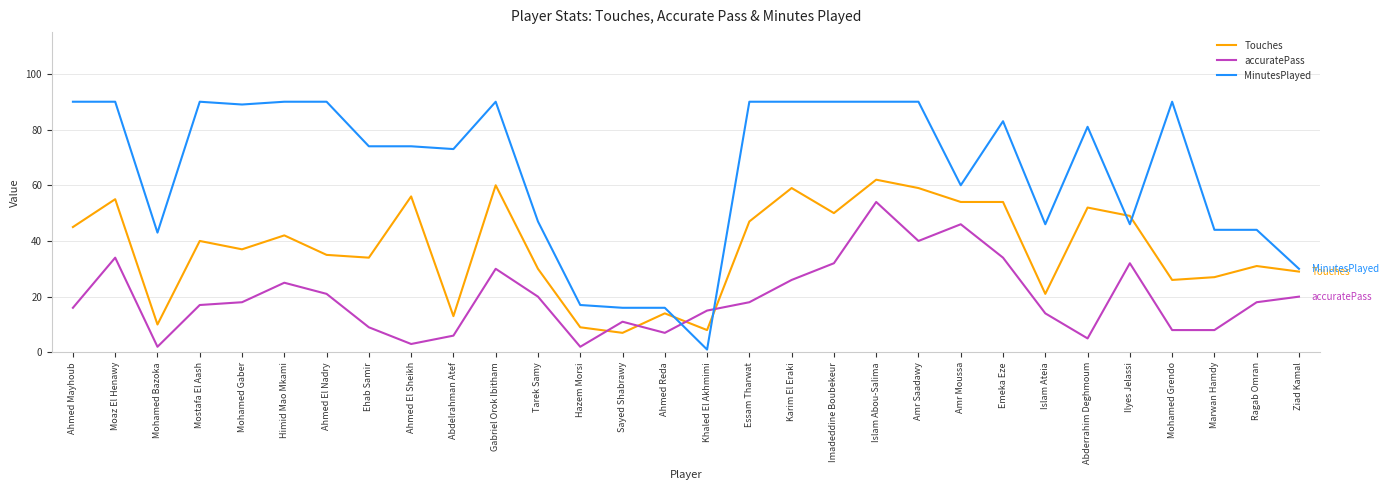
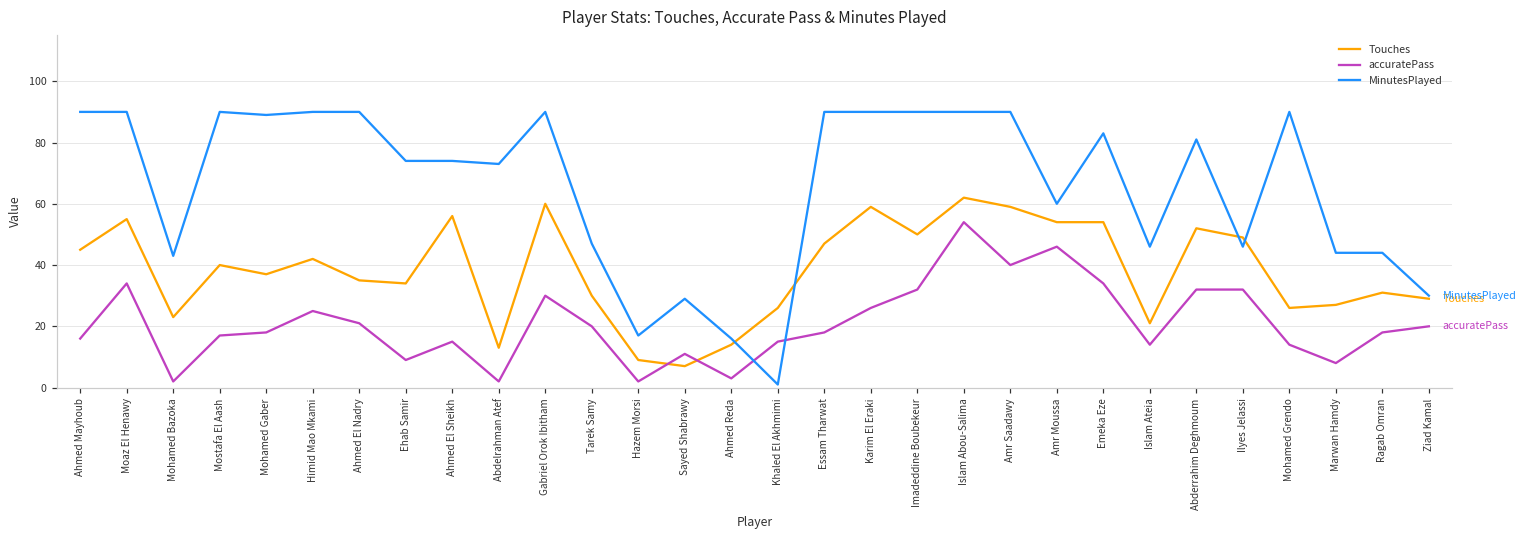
  {
    "Touches": {
      "Ahmed Mayhoub": 45,
      "Moaz El Henawy": 55,
-     "Mohamed Bazoka": 10,
+     "Mohamed Bazoka": 23,
      "Mostafa El Aash": 40,
      "Mohamed Gaber": 37,
      "Himid Mao Mkami": 42,
      "Ahmed El Nadry": 35,
      "Ehab Samir": 34,
      "Ahmed El Sheikh": 56,
      "Abdelrahman Atef": 13,
      "Gabriel Orok Ibitham": 60,
      "Tarek Samy": 30,
      "Hazem Morsi": 9,
      "Sayed Shabrawy": 7,
      "Ahmed Reda": 14,
-     "Khaled El Akhmimi": 8,
+     "Khaled El Akhmimi": 26,
      "Essam Tharwat": 47,
      "Karim El Eraki": 59,
      "Imadeddine Boubekeur": 50,
      "Islam Abou-Salima": 62,
      "Amr Saadawy": 59,
      "Amr Moussa": 54,
      "Emeka Eze": 54,
      "Islam Ateia": 21,
      "Abderrahim Deghmoum": 52,
      "Ilyes Jelassi": 49,
      "Mohamed Grendo": 26,
      "Marwan Hamdy": 27,
      "Ragab Omran": 31,
      "Ziad Kamal": 29
    },
    "accuratePass": {
      "Ahmed Mayhoub": 16,
      "Moaz El Henawy": 34,
      "Mohamed Bazoka": 2,
      "Mostafa El Aash": 17,
      "Mohamed Gaber": 18,
      "Himid Mao Mkami": 25,
      "Ahmed El Nadry": 21,
      "Ehab Samir": 9,
-     "Ahmed El Sheikh": 3,
-     "Abdelrahman Atef": 6,
+     "Ahmed El Sheikh": 15,
+     "Abdelrahman Atef": 2,
      "Gabriel Orok Ibitham": 30,
      "Tarek Samy": 20,
      "Hazem Morsi": 2,
      "Sayed Shabrawy": 11,
-     "Ahmed Reda": 7,
+     "Ahmed Reda": 3,
      "Khaled El Akhmimi": 15,
      "Essam Tharwat": 18,
      "Karim El Eraki": 26,
      "Imadeddine Boubekeur": 32,
      "Islam Abou-Salima": 54,
      "Amr Saadawy": 40,
      "Amr Moussa": 46,
      "Emeka Eze": 34,
      "Islam Ateia": 14,
-     "Abderrahim Deghmoum": 5,
+     "Abderrahim Deghmoum": 32,
      "Ilyes Jelassi": 32,
-     "Mohamed Grendo": 8,
+     "Mohamed Grendo": 14,
      "Marwan Hamdy": 8,
      "Ragab Omran": 18,
      "Ziad Kamal": 20
    },
    "MinutesPlayed": {
      "Ahmed Mayhoub": 90,
      "Moaz El Henawy": 90,
      "Mohamed Bazoka": 43,
      "Mostafa El Aash": 90,
      "Mohamed Gaber": 89,
      "Himid Mao Mkami": 90,
      "Ahmed El Nadry": 90,
      "Ehab Samir": 74,
      "Ahmed El Sheikh": 74,
      "Abdelrahman Atef": 73,
      "Gabriel Orok Ibitham": 90,
      "Tarek Samy": 47,
      "Hazem Morsi": 17,
-     "Sayed Shabrawy": 16,
+     "Sayed Shabrawy": 29,
      "Ahmed Reda": 16,
      "Khaled El Akhmimi": 1,
      "Essam Tharwat": 90,
      "Karim El Eraki": 90,
      "Imadeddine Boubekeur": 90,
      "Islam Abou-Salima": 90,
      "Amr Saadawy": 90,
      "Amr Moussa": 60,
      "Emeka Eze": 83,
      "Islam Ateia": 46,
      "Abderrahim Deghmoum": 81,
      "Ilyes Jelassi": 46,
      "Mohamed Grendo": 90,
      "Marwan Hamdy": 44,
      "Ragab Omran": 44,
      "Ziad Kamal": 30
    }
  }
